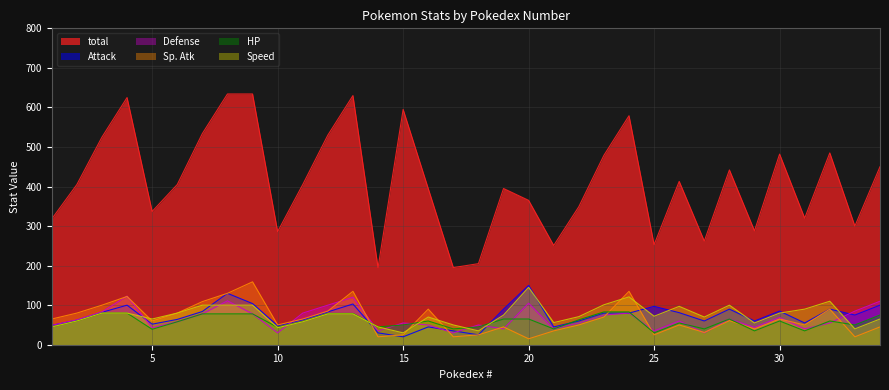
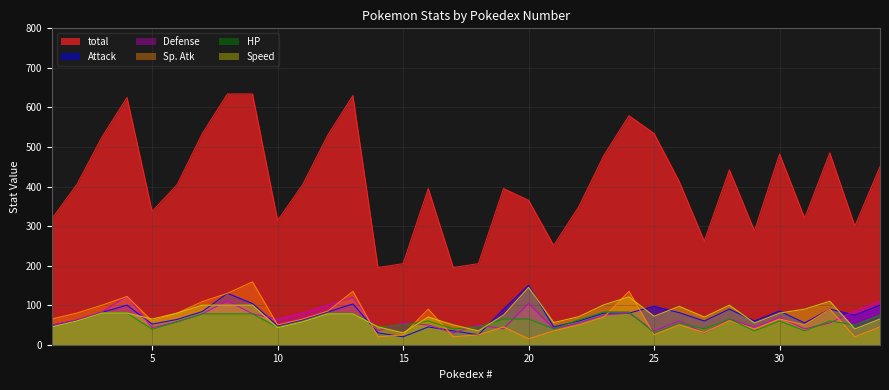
  {
    "total": {
      "5": 340,
-     "10": 290,
-     "15": 600,
+     "10": 310,
+     "15": 210,
      "20": 370,
-     "25": 250,
+     "25": 530,
      "30": 480
    },
    "Attack": {
      "5": 50,
      "25": 100
    },
    "Defense": {
-     "10": 30,
+     "10": 70,
      "20": 110
    },
    "HP": {
      "20": 70
    }
  }
